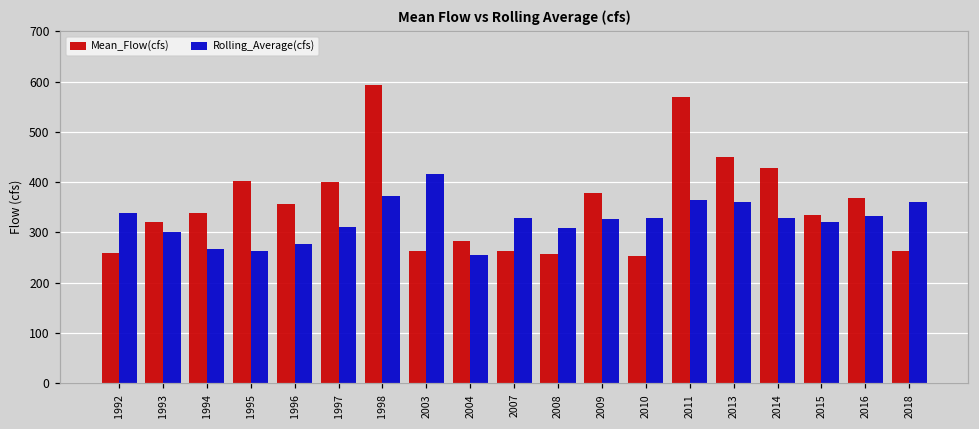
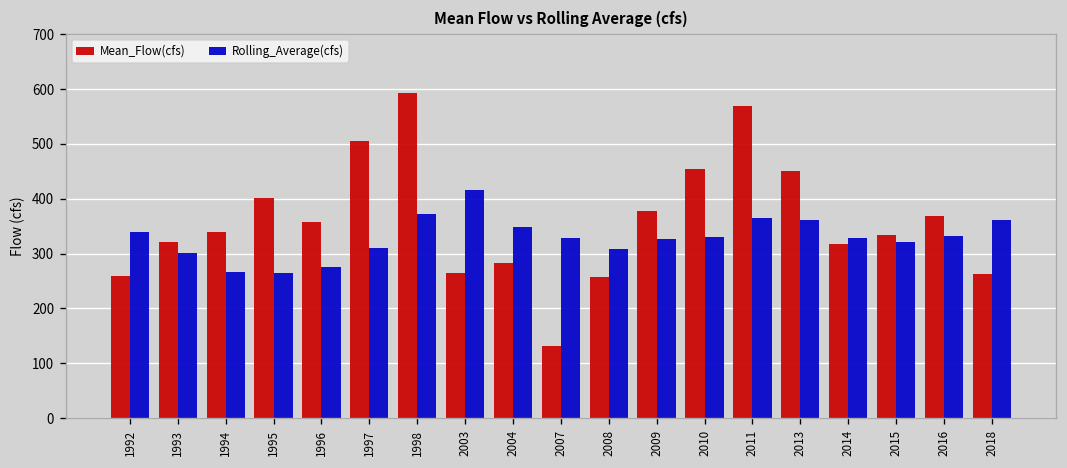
  {
    "Mean_Flow(cfs)": {
      "1992": 260,
      "1993": 320,
      "1994": 340,
      "1995": 400,
      "1996": 360,
-     "1997": 400,
+     "1997": 510,
      "1998": 590,
      "2003": 260,
      "2004": 280,
-     "2007": 260,
+     "2007": 130,
      "2008": 260,
      "2009": 380,
-     "2010": 250,
+     "2010": 450,
      "2011": 570,
      "2013": 450,
-     "2014": 430,
+     "2014": 320,
      "2015": 330,
      "2016": 370,
      "2018": 260
    },
    "Rolling_Average(cfs)": {
      "1992": 340,
      "1993": 300,
      "1994": 270,
      "1995": 260,
      "1996": 280,
      "1997": 310,
      "1998": 370,
      "2003": 420,
-     "2004": 260,
+     "2004": 350,
      "2007": 330,
      "2008": 310,
      "2009": 330,
      "2010": 330,
      "2011": 360,
      "2013": 360,
      "2014": 330,
      "2015": 320,
      "2016": 330,
      "2018": 360
    }
  }
